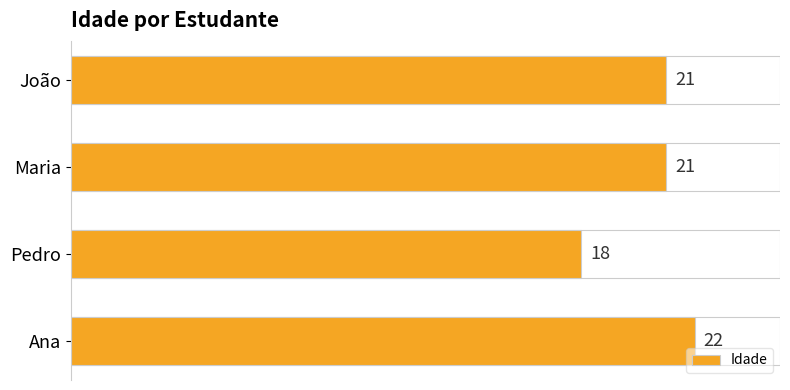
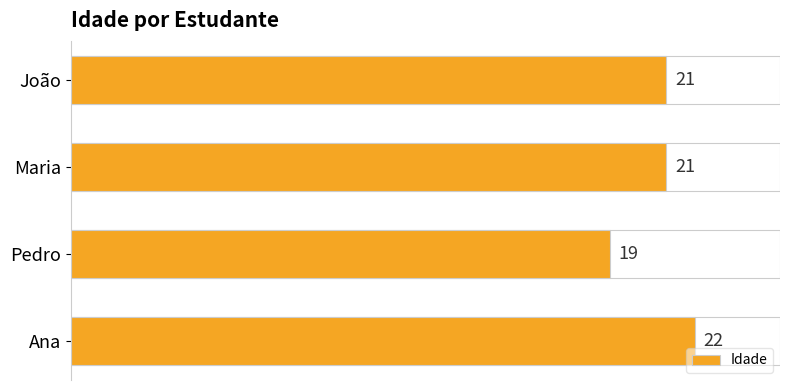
  {
    "João": 21,
    "Maria": 21,
-   "Pedro": 18
+   "Pedro": 19
  }
